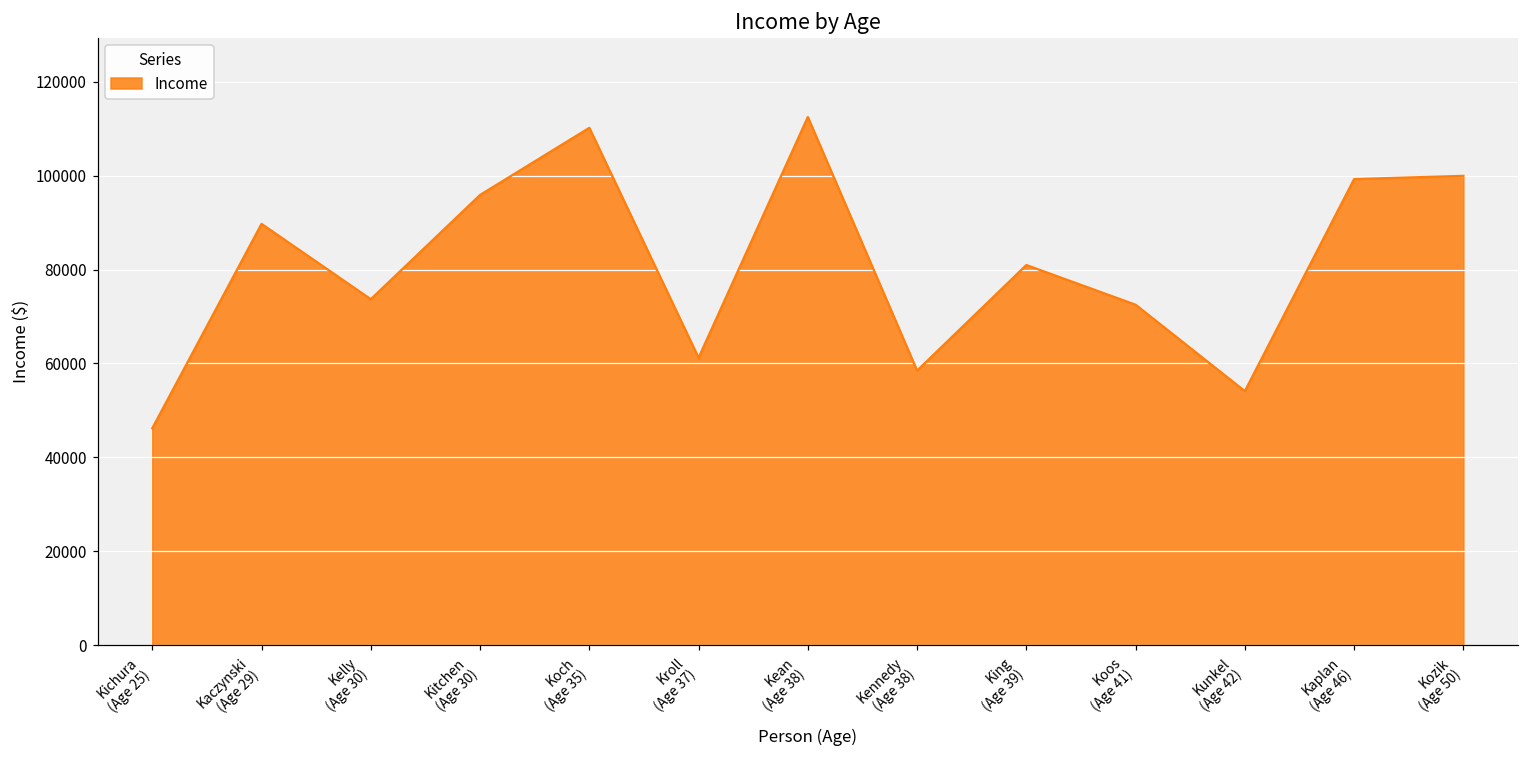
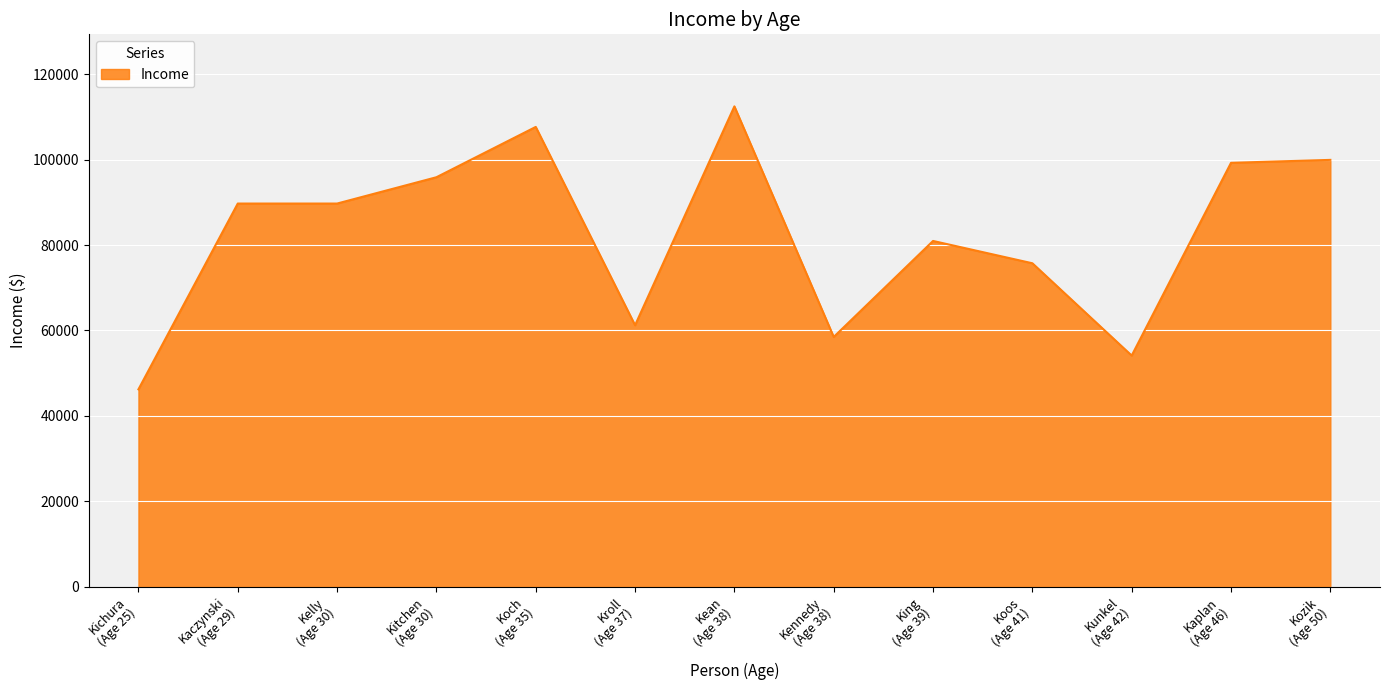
  {
    "Kichura (Age 25)": 46000,
    "Kaczynski (Age 29)": 90000,
-   "Kelly (Age 30)": 74000,
+   "Kelly (Age 30)": 90000,
    "Kitchen (Age 30)": 96000,
-   "Koch (Age 35)": 110000,
+   "Koch (Age 35)": 108000,
    "Kroll (Age 37)": 61000,
    "Kean (Age 38)": 112000,
    "Kennedy (Age 38)": 58000,
    "King (Age 39)": 81000,
-   "Koos (Age 41)": 73000,
+   "Koos (Age 41)": 76000,
    "Kunkel (Age 42)": 54000,
    "Kaplan (Age 46)": 99000,
    "Kozik (Age 50)": 100000
  }
